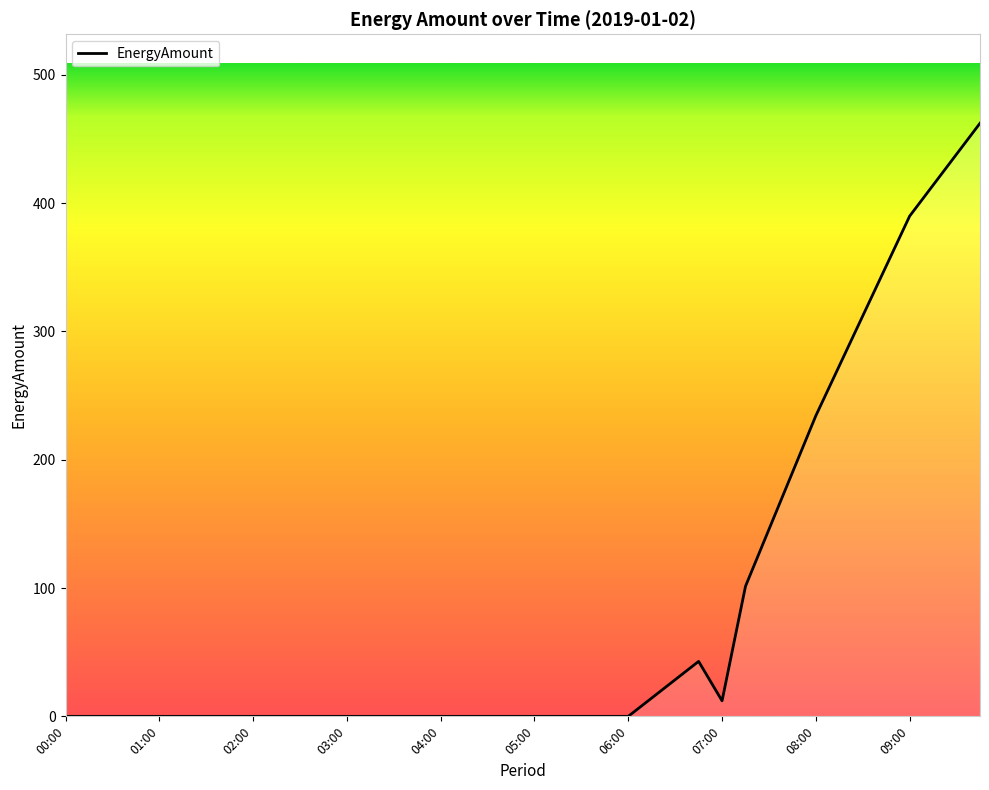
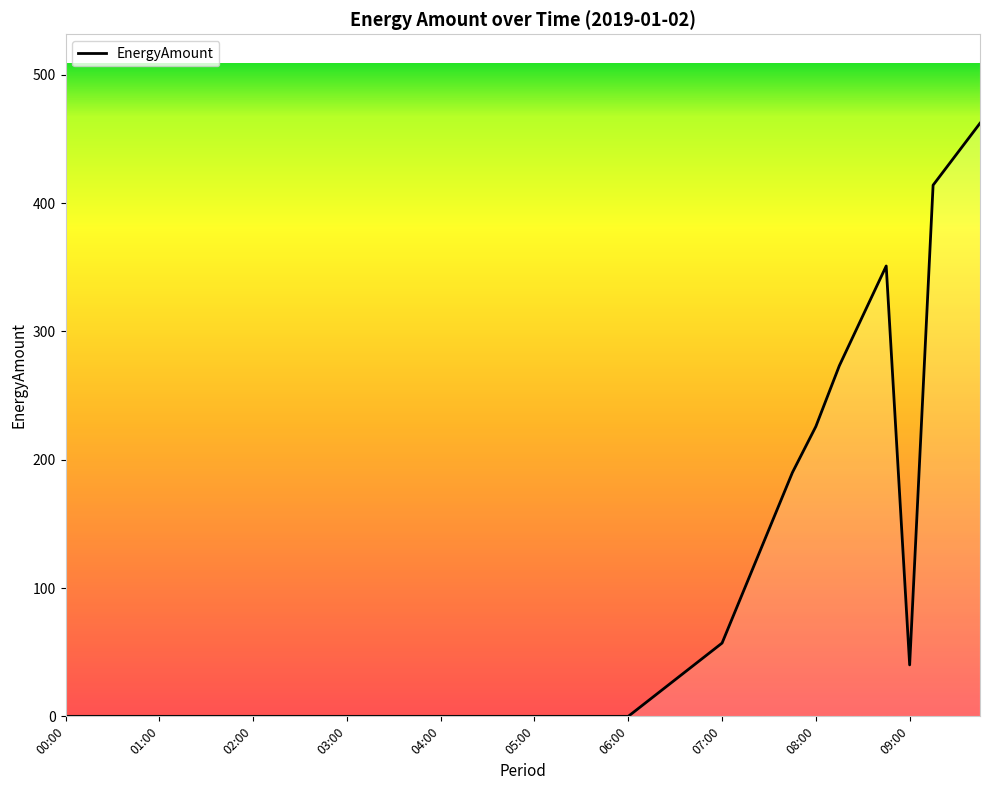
  {
    "00:00": 0,
    "01:00": 0,
    "02:00": 0,
    "03:00": 0,
    "04:00": 0,
    "05:00": 0,
    "06:00": 0,
-   "07:00": 12,
-   "08:00": 234,
-   "09:00": 390
+   "07:00": 57,
+   "08:00": 226,
+   "09:00": 40
  }
